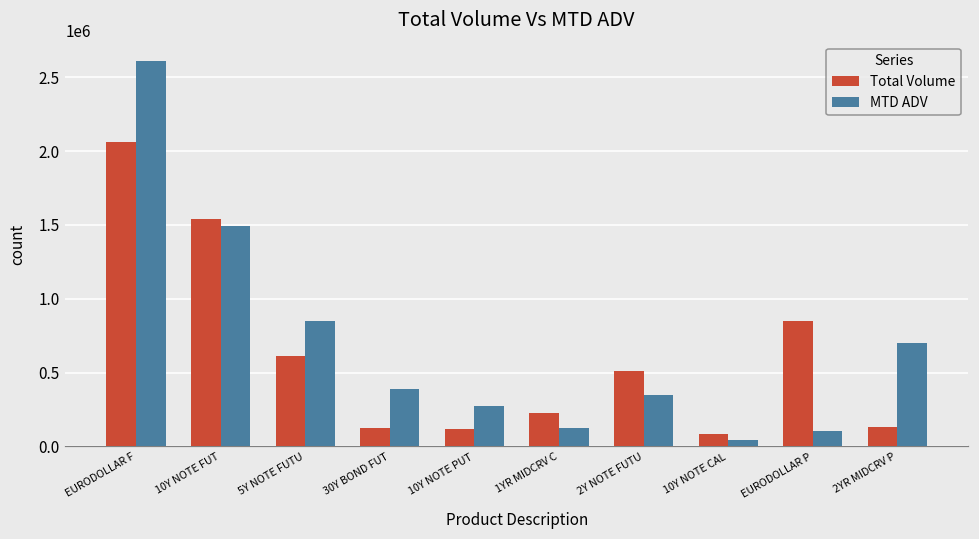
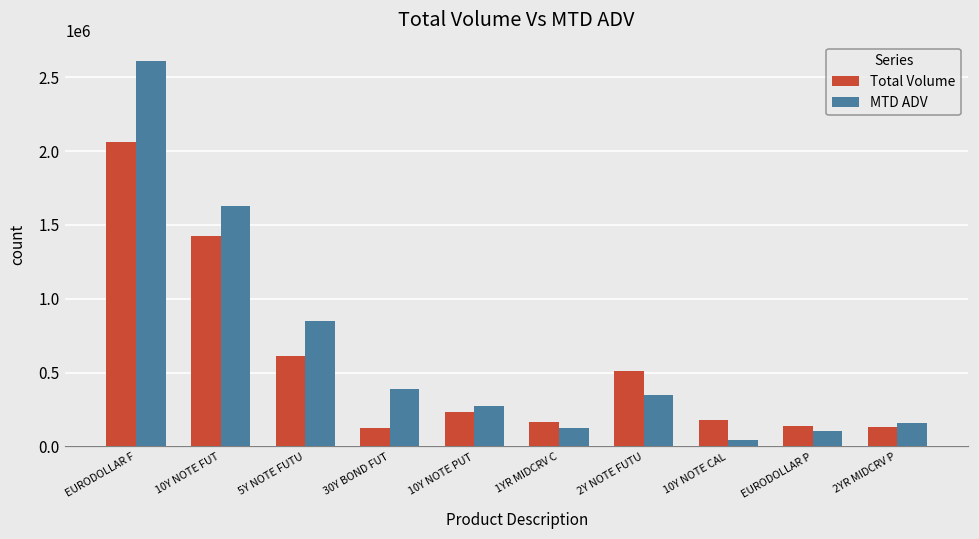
  {
    "Total Volume": {
      "EURODOLLAR F": 2060000,
-     "10Y NOTE FUT": 1540000,
+     "10Y NOTE FUT": 1430000,
      "5Y NOTE FUTU": 610000,
      "30Y BOND FUT": 130000,
-     "10Y NOTE PUT": 120000,
-     "1YR MIDCRV C": 230000,
+     "10Y NOTE PUT": 230000,
+     "1YR MIDCRV C": 160000,
      "2Y NOTE FUTU": 510000,
-     "10Y NOTE CAL": 80000,
-     "EURODOLLAR P": 850000,
+     "10Y NOTE CAL": 180000,
+     "EURODOLLAR P": 130000,
      "2YR MIDCRV P": 130000
    },
    "MTD ADV": {
      "EURODOLLAR F": 2610000,
-     "10Y NOTE FUT": 1490000,
+     "10Y NOTE FUT": 1630000,
      "5Y NOTE FUTU": 850000,
      "30Y BOND FUT": 390000,
      "10Y NOTE PUT": 270000,
      "1YR MIDCRV C": 120000,
      "2Y NOTE FUTU": 350000,
      "10Y NOTE CAL": 40000,
      "EURODOLLAR P": 110000,
-     "2YR MIDCRV P": 700000
+     "2YR MIDCRV P": 160000
    }
  }
